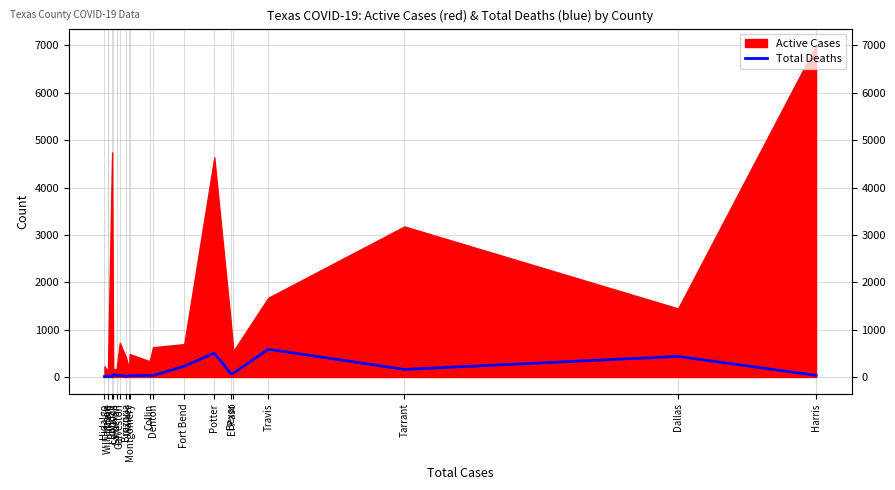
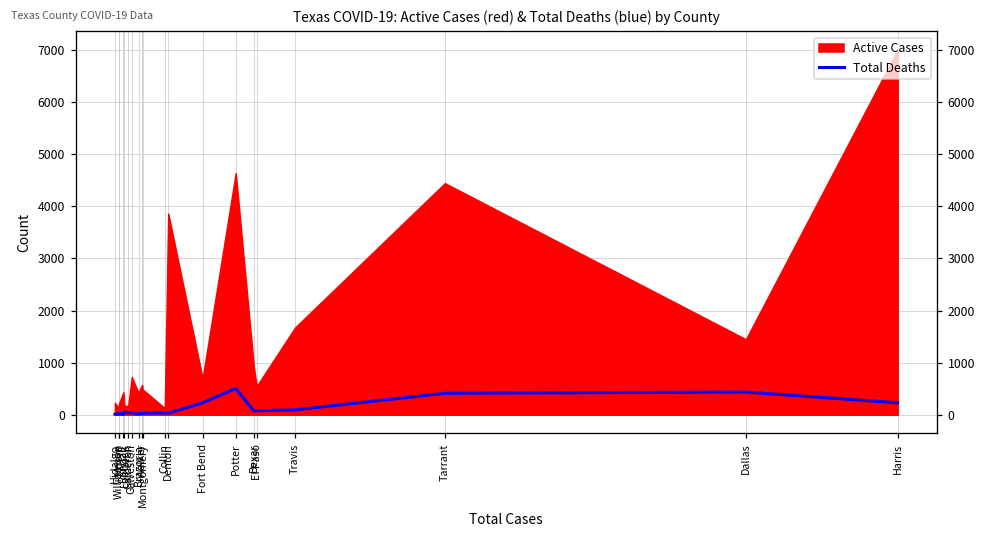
  {
    "Total Deaths": {
      "Hidalgo": 0,
      "Moore": 0,
      "Williamson": 0,
      "Randall": 0,
      "Lubbock": 100,
      "Cameron": 0,
      "Galveston": 0,
      "Brazoria": 0,
      "Walker": 0,
      "Montgomery": 0,
      "Collin": 0,
      "Denton": 0,
      "Fort Bend": 200,
      "Potter": 500,
      "Bexar": 100,
      "El Paso": 100,
-     "Travis": 600,
-     "Tarrant": 200,
+     "Travis": 100,
+     "Tarrant": 400,
      "Dallas": 400,
-     "Harris": 0
+     "Harris": 200
    },
    "Active Cases": {
      "Hidalgo": 200,
      "Moore": 100,
      "Williamson": 200,
-     "Randall": 4700,
+     "Randall": 400,
      "Lubbock": 200,
      "Cameron": 200,
      "Galveston": 700,
      "Brazoria": 400,
-     "Walker": 200,
+     "Walker": 600,
      "Montgomery": 500,
-     "Collin": 300,
-     "Denton": 600,
+     "Collin": 100,
+     "Denton": 3900,
      "Fort Bend": 700,
      "Potter": 4600,
-     "Bexar": 1100,
+     "Bexar": 900,
      "El Paso": 500,
      "Travis": 1700,
-     "Tarrant": 3200,
+     "Tarrant": 4400,
      "Dallas": 1400
    }
  }
